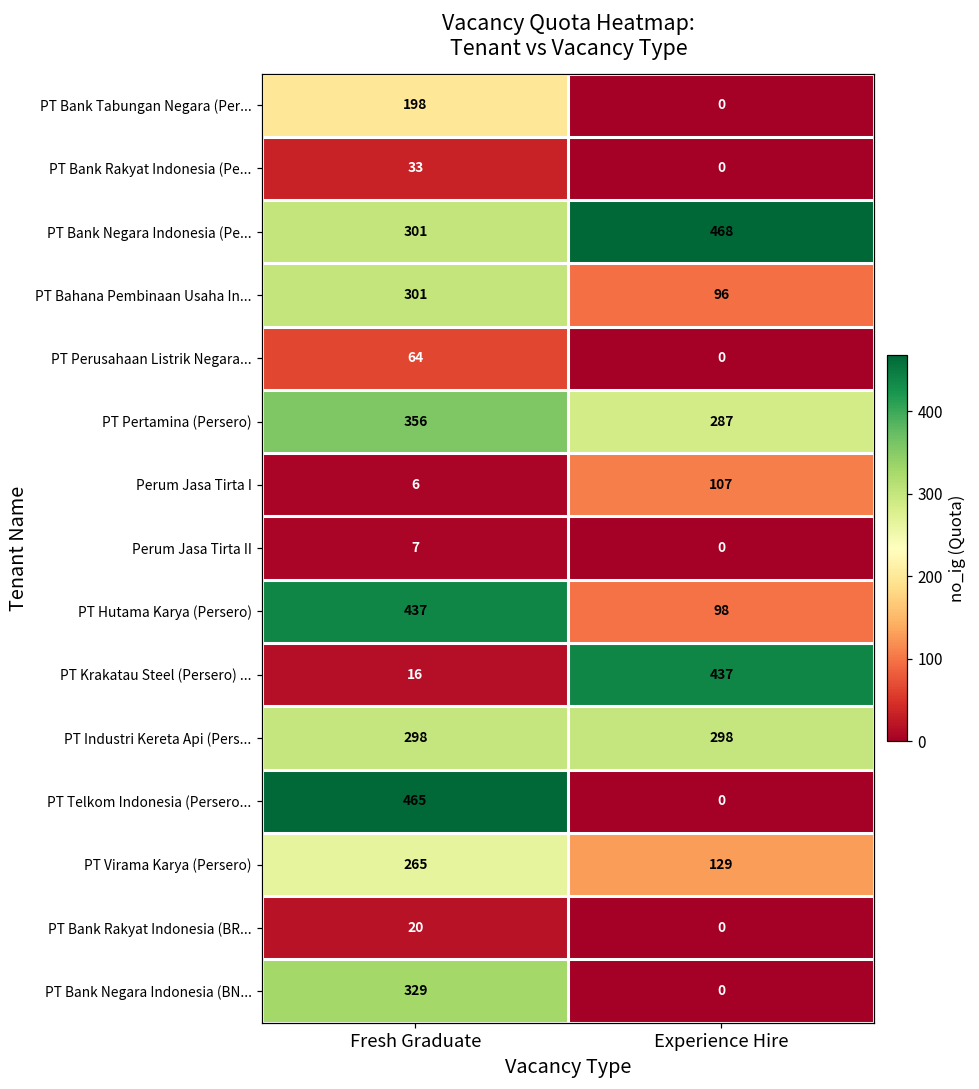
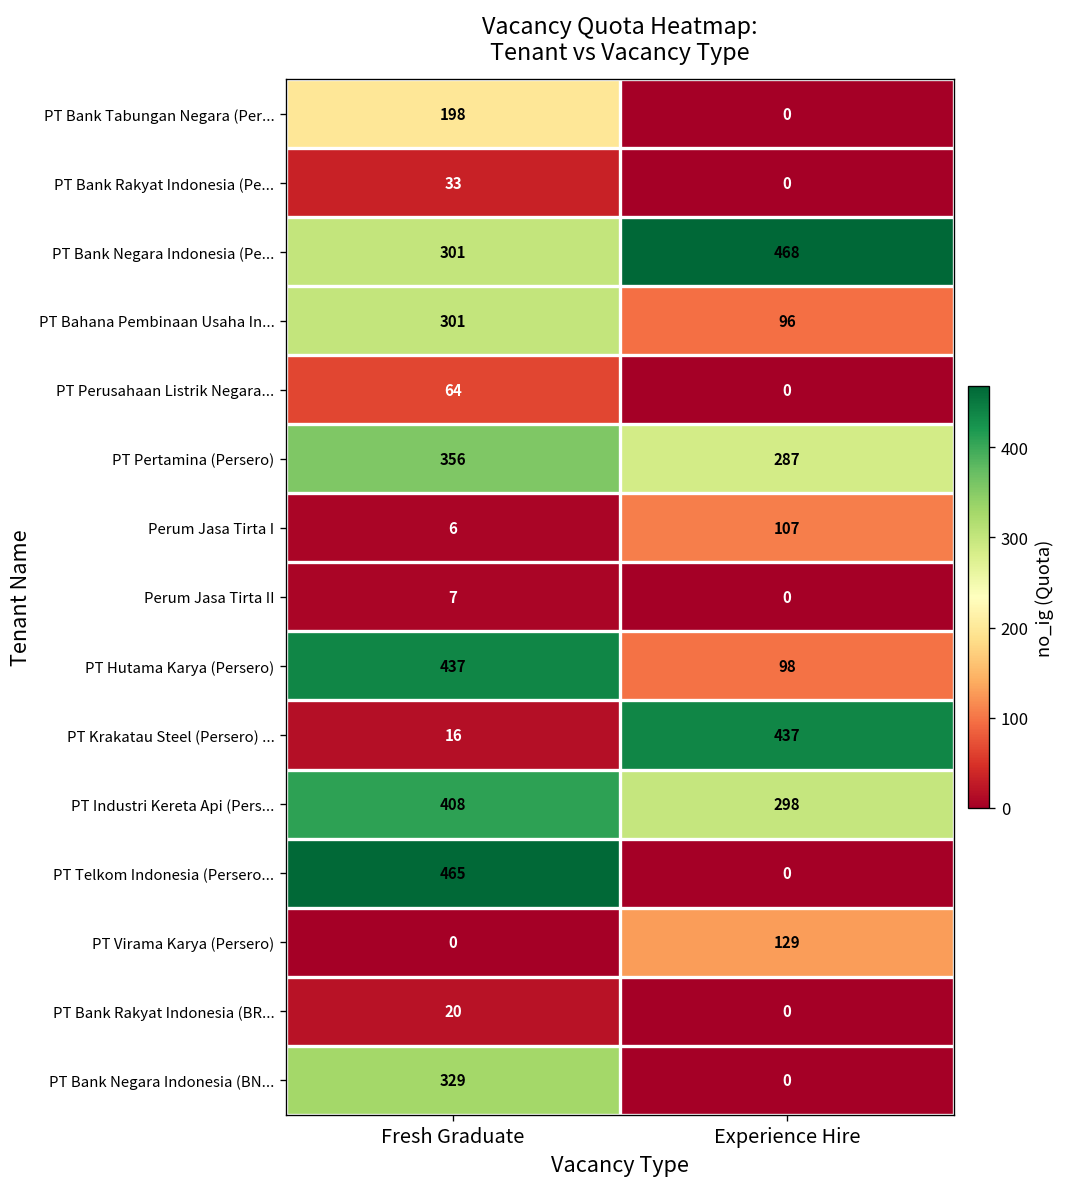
  {
    "PT Bank Tabungan Negara (Per...": {
      "Fresh Graduate": 198,
      "Experience Hire": 0
    },
    "PT Bank Rakyat Indonesia (Pe...": {
      "Fresh Graduate": 33,
      "Experience Hire": 0
    },
    "PT Bank Negara Indonesia (Pe...": {
      "Fresh Graduate": 301,
      "Experience Hire": 468
    },
    "PT Bahana Pembinaan Usaha In...": {
      "Fresh Graduate": 301,
      "Experience Hire": 96
    },
    "PT Perusahaan Listrik Negara...": {
      "Fresh Graduate": 64,
      "Experience Hire": 0
    },
    "PT Pertamina (Persero)": {
      "Fresh Graduate": 356,
      "Experience Hire": 287
    },
    "Perum Jasa Tirta I": {
      "Fresh Graduate": 6,
      "Experience Hire": 107
    },
    "Perum Jasa Tirta II": {
      "Fresh Graduate": 7,
      "Experience Hire": 0
    },
    "PT Hutama Karya (Persero)": {
      "Fresh Graduate": 437,
      "Experience Hire": 98
    },
    "PT Krakatau Steel (Persero) ...": {
      "Fresh Graduate": 16,
      "Experience Hire": 437
    },
    "PT Industri Kereta Api (Pers...": {
-     "Fresh Graduate": 298,
+     "Fresh Graduate": 408,
      "Experience Hire": 298
    },
    "PT Telkom Indonesia (Persero...": {
      "Fresh Graduate": 465,
      "Experience Hire": 0
    },
    "PT Virama Karya (Persero)": {
-     "Fresh Graduate": 265,
+     "Fresh Graduate": 0,
      "Experience Hire": 129
    },
    "PT Bank Rakyat Indonesia (BR...": {
      "Fresh Graduate": 20,
      "Experience Hire": 0
    },
    "PT Bank Negara Indonesia (BN...": {
      "Fresh Graduate": 329,
      "Experience Hire": 0
    }
  }
